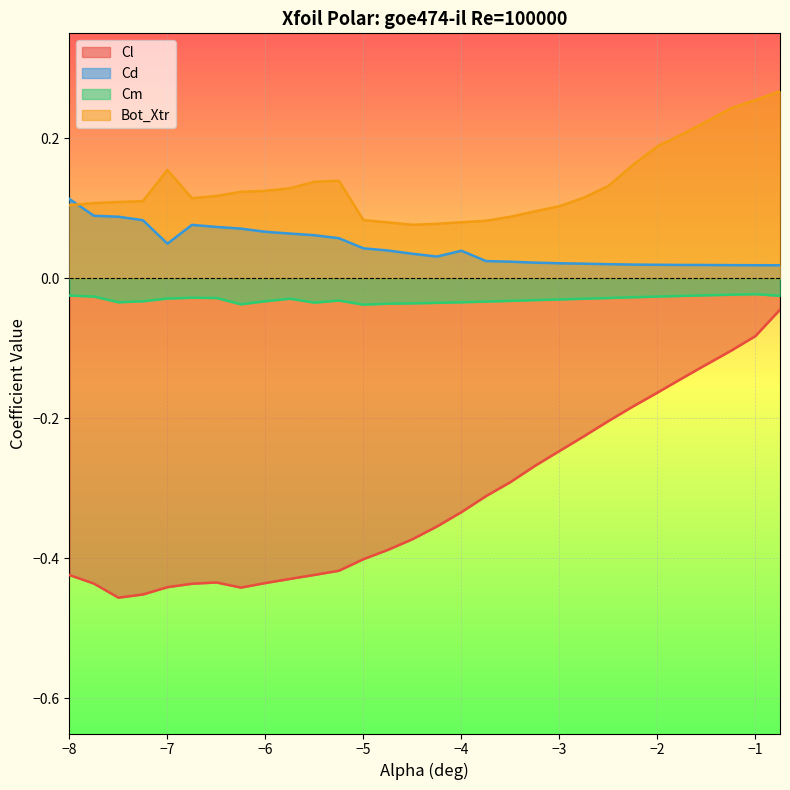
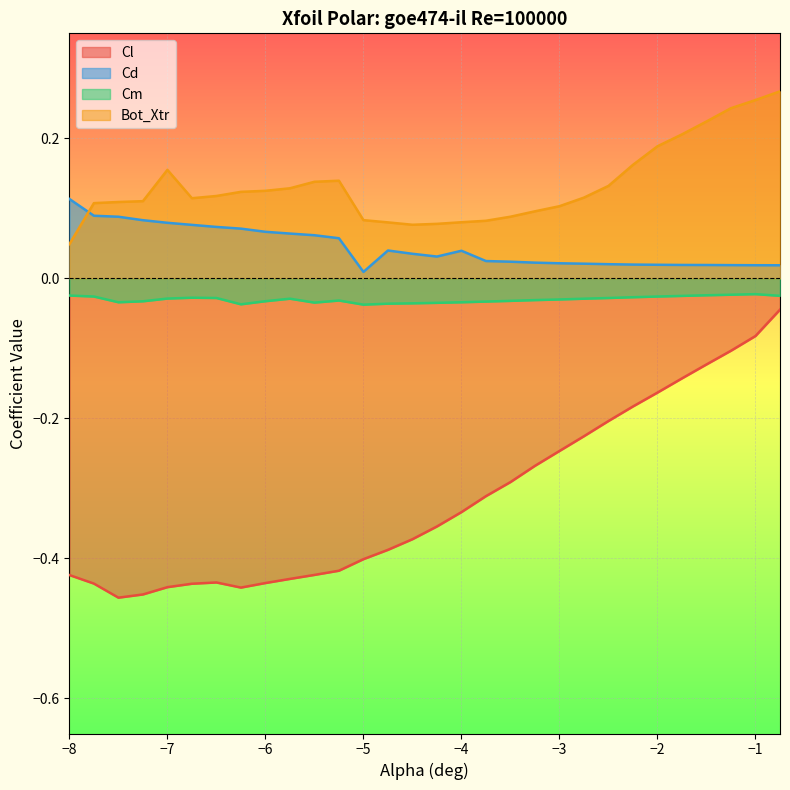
  {
    "Cd": {
      "−8": 0.11,
-     "−7": 0.05,
+     "−7": 0.08,
      "−6": 0.07,
-     "−5": 0.04,
+     "−5": 0.01,
      "−4": 0.04,
      "−3": 0.02,
      "−2": 0.02,
      "−1": 0.02
    },
    "Bot_Xtr": {
-     "−8": 0.10,
+     "−8": 0.05,
      "−7": 0.16,
      "−6": 0.13,
      "−5": 0.08,
      "−4": 0.08,
      "−3": 0.10,
      "−2": 0.19,
      "−1": 0.25
    }
  }
